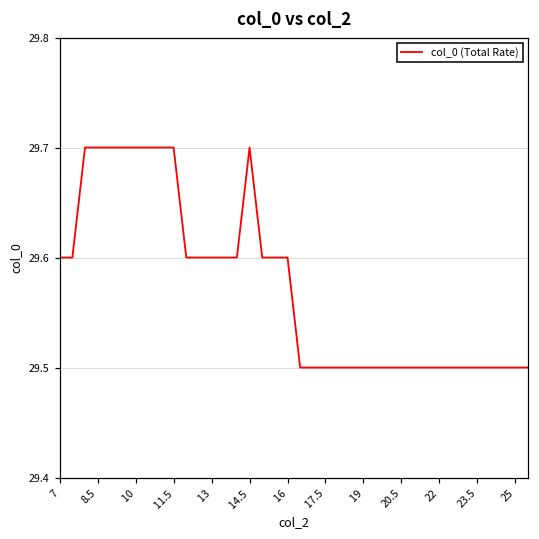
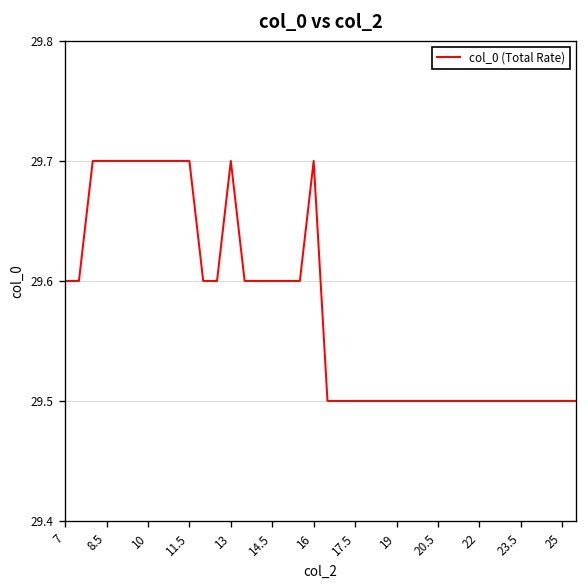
  {
    "7": 29.6,
    "8.5": 29.7,
    "10": 29.7,
    "11.5": 29.7,
-   "13": 29.6,
-   "14.5": 29.7,
-   "16": 29.6,
+   "13": 29.7,
+   "14.5": 29.6,
+   "16": 29.7,
    "17.5": 29.5,
    "19": 29.5,
    "20.5": 29.5,
    "22": 29.5,
    "23.5": 29.5,
    "25": 29.5
  }
